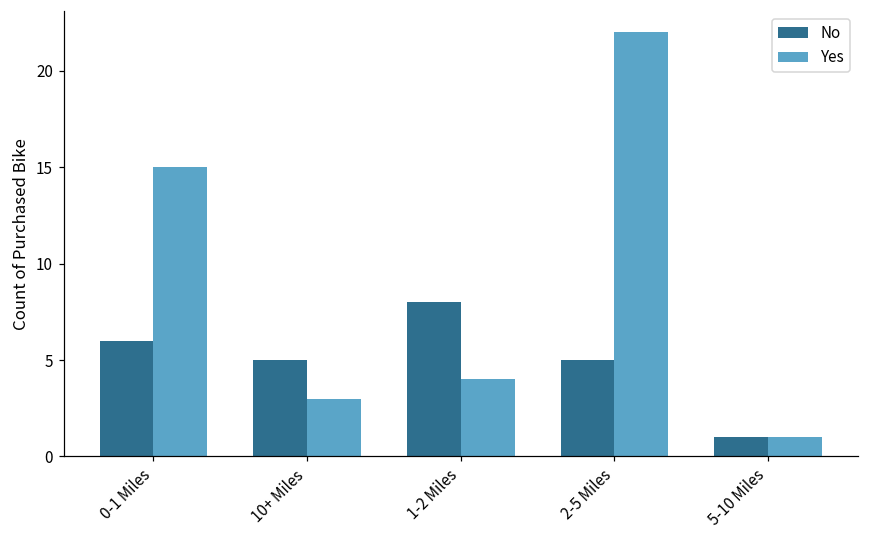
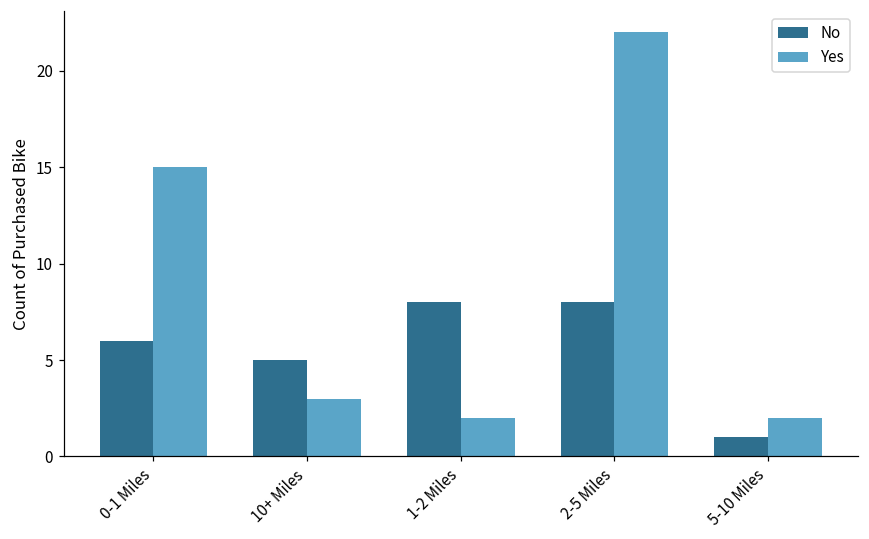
  {
    "No": {
      "0-1 Miles": 6,
      "10+ Miles": 5,
      "1-2 Miles": 8,
-     "2-5 Miles": 5,
+     "2-5 Miles": 8,
      "5-10 Miles": 1
    },
    "Yes": {
      "0-1 Miles": 15,
      "10+ Miles": 3,
-     "1-2 Miles": 4,
+     "1-2 Miles": 2,
      "2-5 Miles": 22,
-     "5-10 Miles": 1
+     "5-10 Miles": 2
    }
  }
